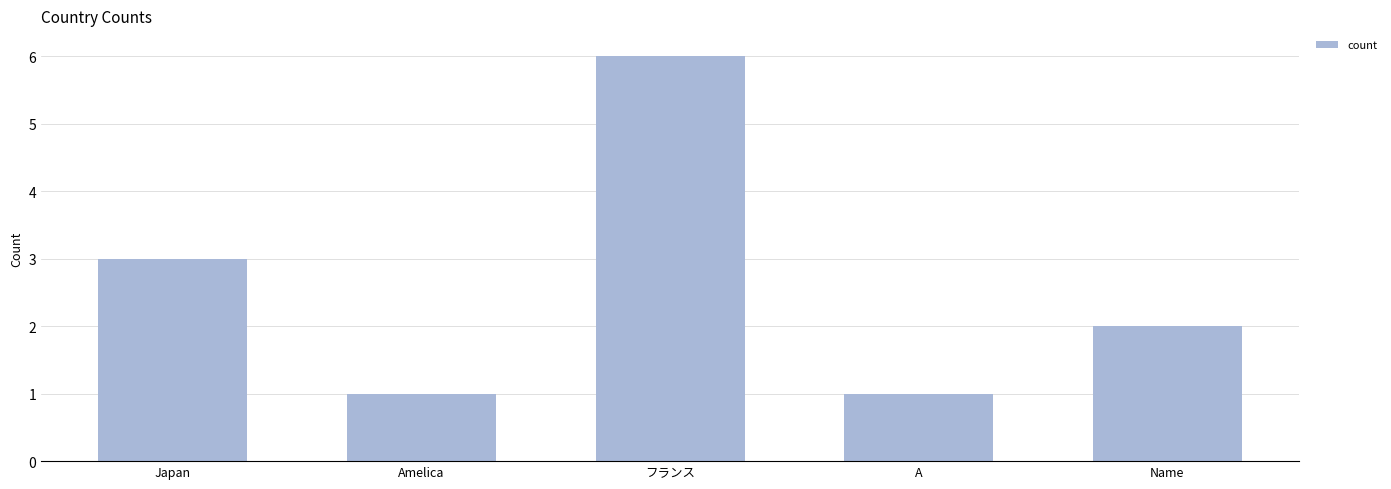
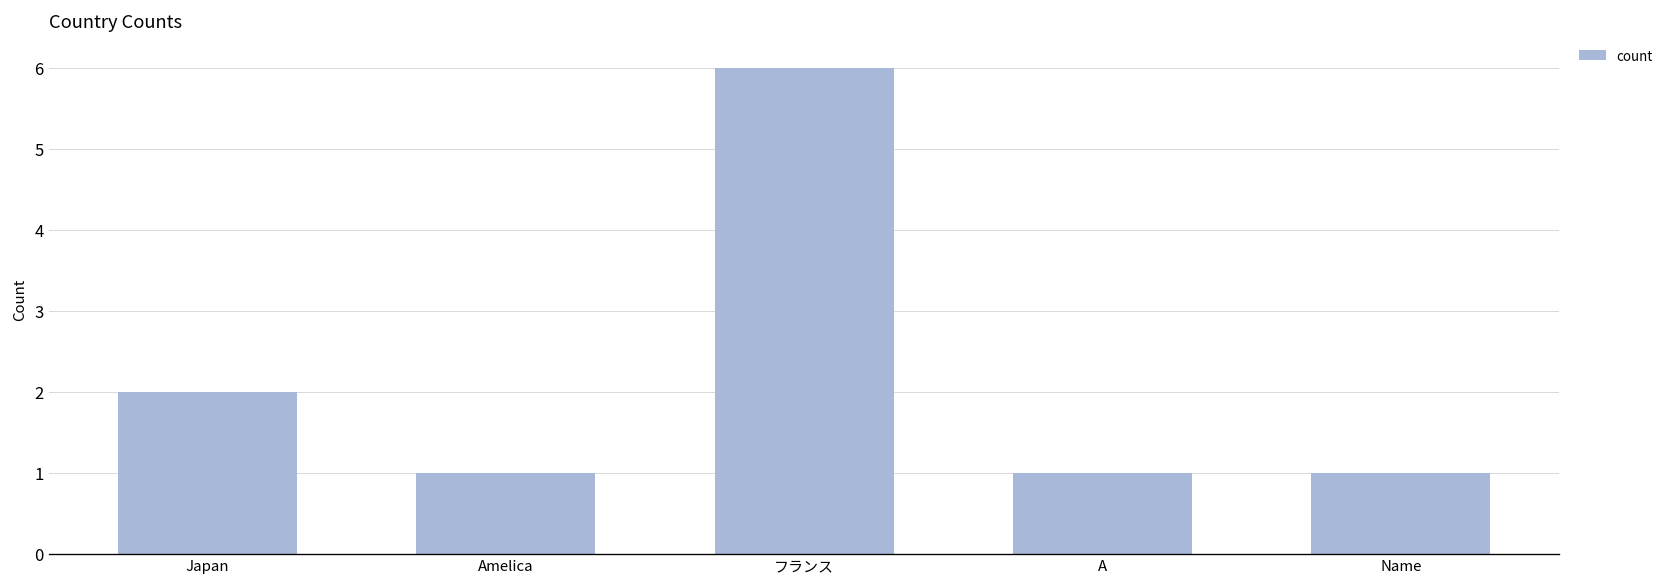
  {
-   "Japan": 3,
+   "Japan": 2,
    "Amelica": 1,
    "フランス": 6,
    "A": 1,
-   "Name": 2
+   "Name": 1
  }
